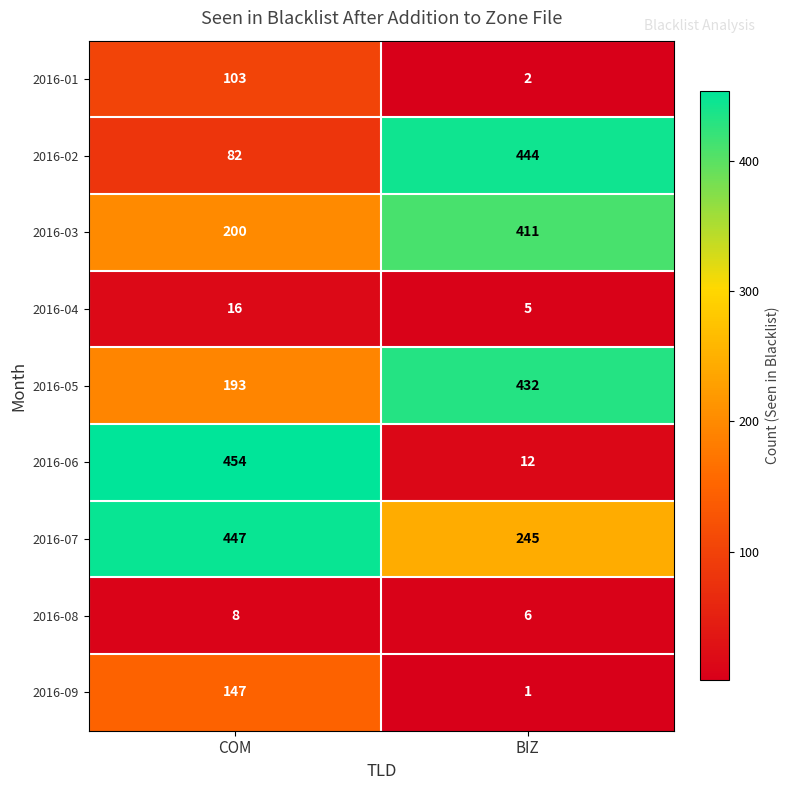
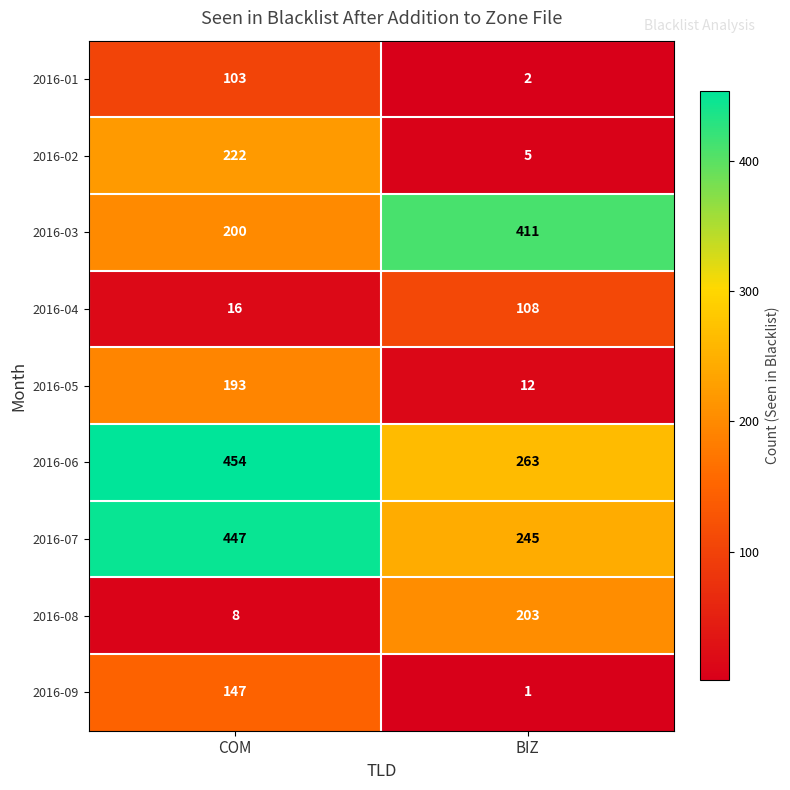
  {
    "2016-01": {
      "COM": 103,
      "BIZ": 2
    },
    "2016-02": {
-     "COM": 82,
-     "BIZ": 444
+     "COM": 222,
+     "BIZ": 5
    },
    "2016-03": {
      "COM": 200,
      "BIZ": 411
    },
    "2016-04": {
      "COM": 16,
-     "BIZ": 5
+     "BIZ": 108
    },
    "2016-05": {
      "COM": 193,
-     "BIZ": 432
+     "BIZ": 12
    },
    "2016-06": {
      "COM": 454,
-     "BIZ": 12
+     "BIZ": 263
    },
    "2016-07": {
      "COM": 447,
      "BIZ": 245
    },
    "2016-08": {
      "COM": 8,
-     "BIZ": 6
+     "BIZ": 203
    },
    "2016-09": {
      "COM": 147,
      "BIZ": 1
    }
  }
